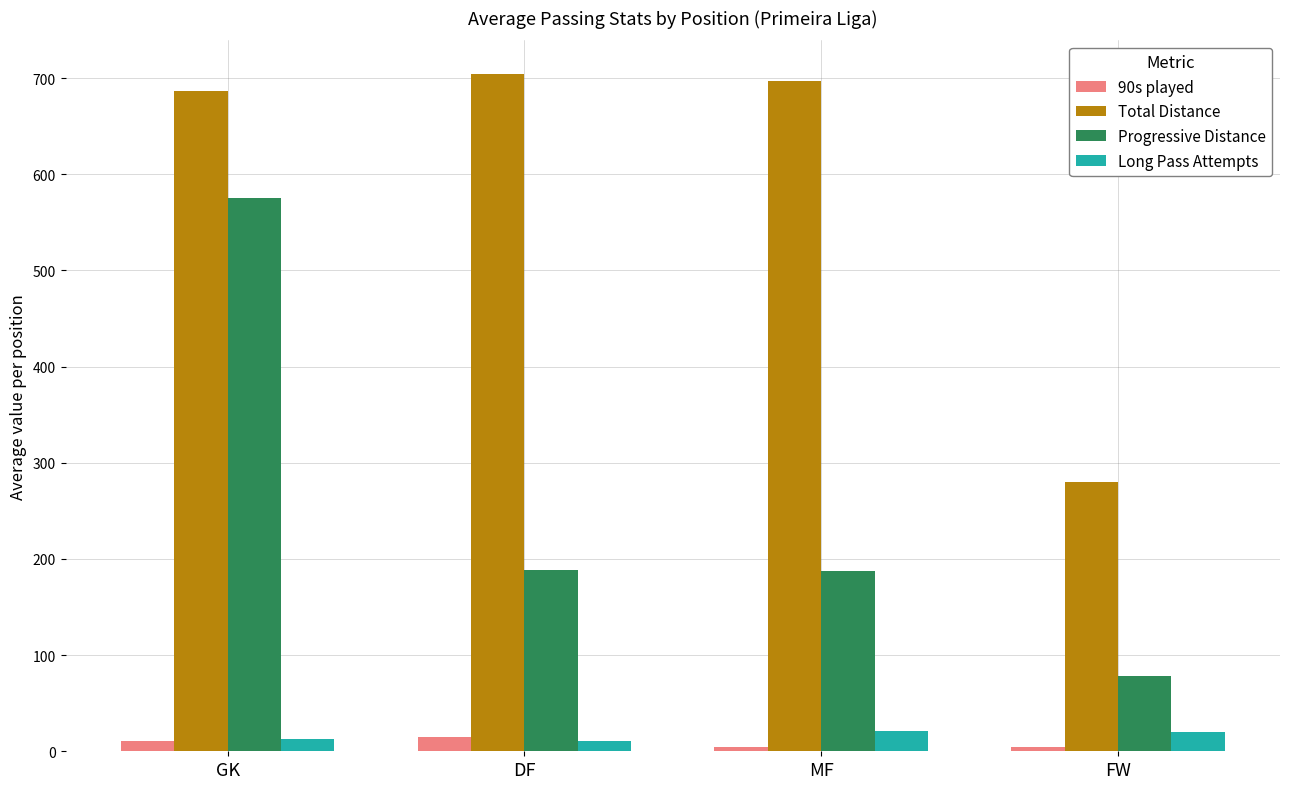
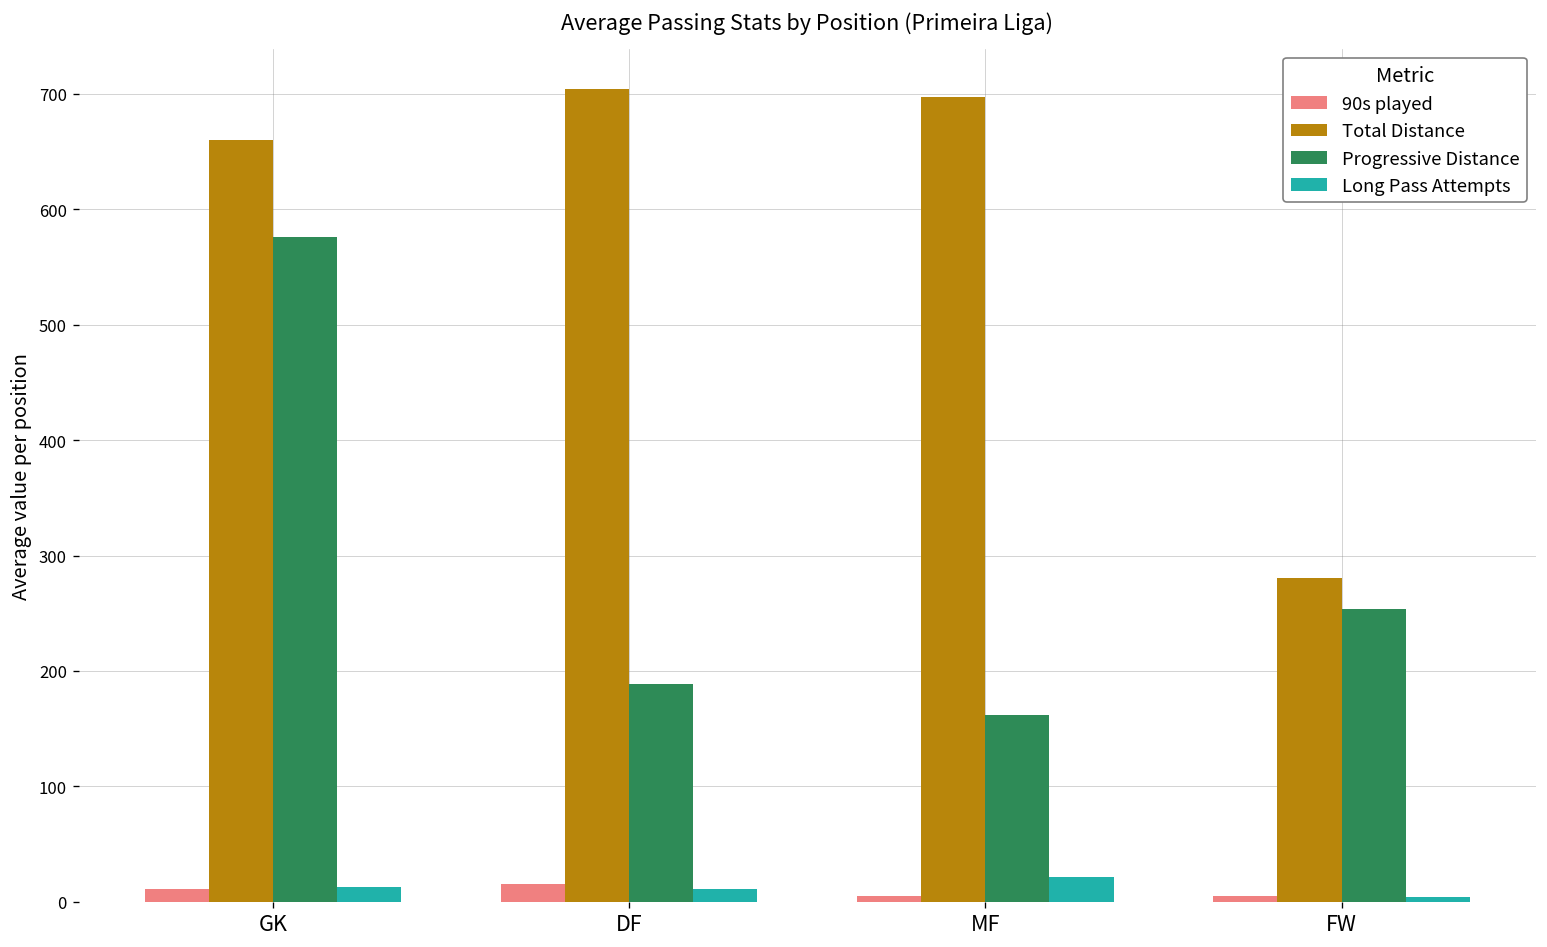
  {
    "90s played": {
      "GK": 10,
      "DF": 20,
      "MF": 0,
      "FW": 0
    },
    "Total Distance": {
-     "GK": 690,
+     "GK": 660,
      "DF": 700,
      "MF": 700,
      "FW": 280
    },
    "Progressive Distance": {
      "GK": 580,
      "DF": 190,
-     "MF": 190,
-     "FW": 80
+     "MF": 160,
+     "FW": 250
    },
    "Long Pass Attempts": {
      "GK": 10,
      "DF": 10,
      "MF": 20,
-     "FW": 20
+     "FW": 0
    }
  }
